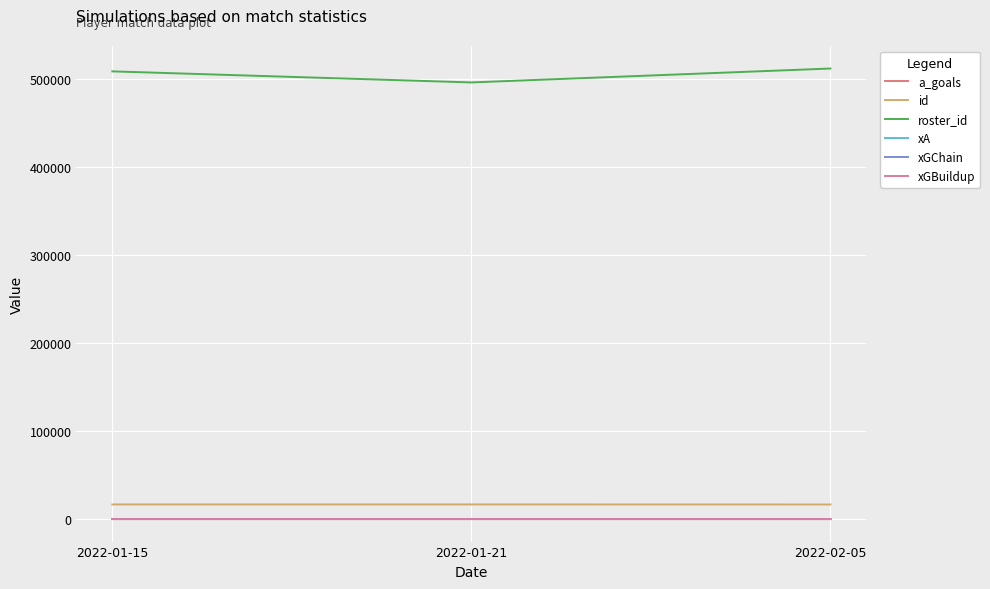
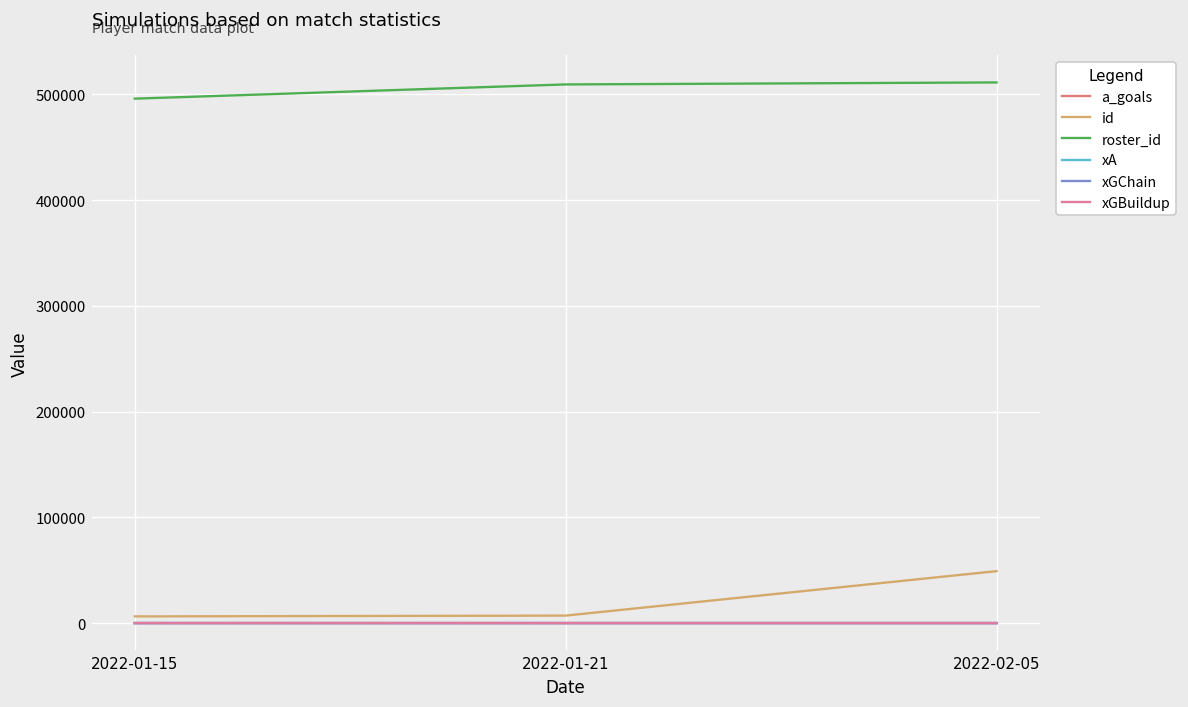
  {
    "xGBuildup": {
      "2022-01-15": 0,
      "2022-01-21": 0,
      "2022-02-05": 0
    },
    "id": {
-     "2022-01-15": 20000,
-     "2022-01-21": 20000,
-     "2022-02-05": 20000
+     "2022-01-15": 10000,
+     "2022-01-21": 10000,
+     "2022-02-05": 50000
    },
    "roster_id": {
-     "2022-01-15": 510000,
-     "2022-01-21": 500000,
+     "2022-01-15": 500000,
+     "2022-01-21": 510000,
      "2022-02-05": 510000
    }
  }
